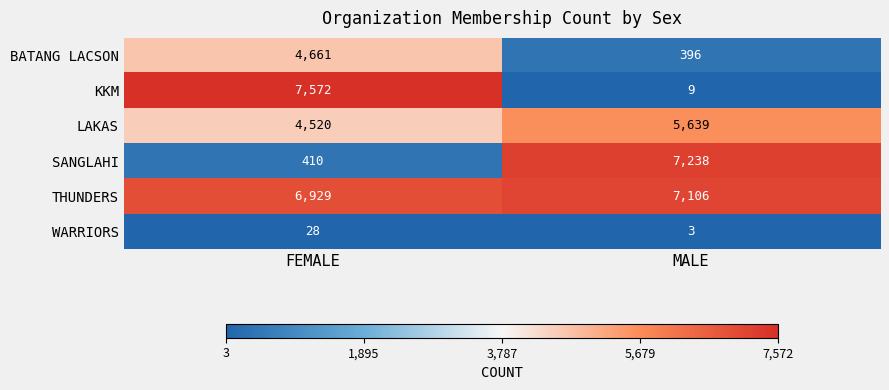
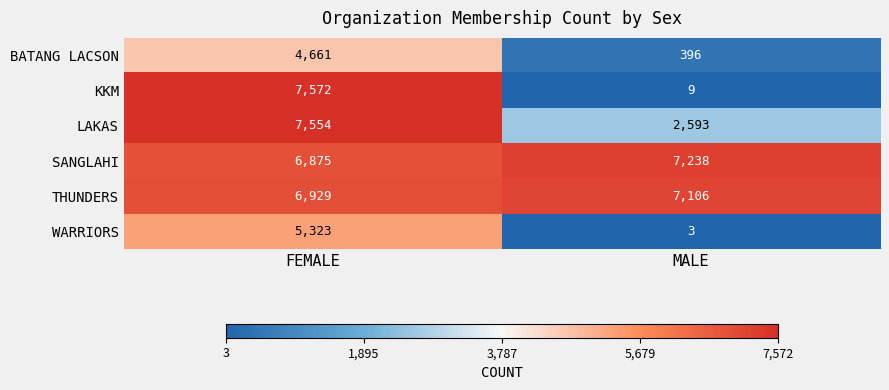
  {
    "BATANG LACSON": {
      "FEMALE": "4,661",
      "MALE": "396"
    },
    "KKM": {
      "FEMALE": "7,572",
      "MALE": "9"
    },
    "LAKAS": {
-     "FEMALE": "4,520",
-     "MALE": "5,639"
+     "FEMALE": "7,554",
+     "MALE": "2,593"
    },
    "SANGLAHI": {
-     "FEMALE": "410",
+     "FEMALE": "6,875",
      "MALE": "7,238"
    },
    "THUNDERS": {
      "FEMALE": "6,929",
      "MALE": "7,106"
    },
    "WARRIORS": {
-     "FEMALE": "28",
+     "FEMALE": "5,323",
      "MALE": "3"
    }
  }
